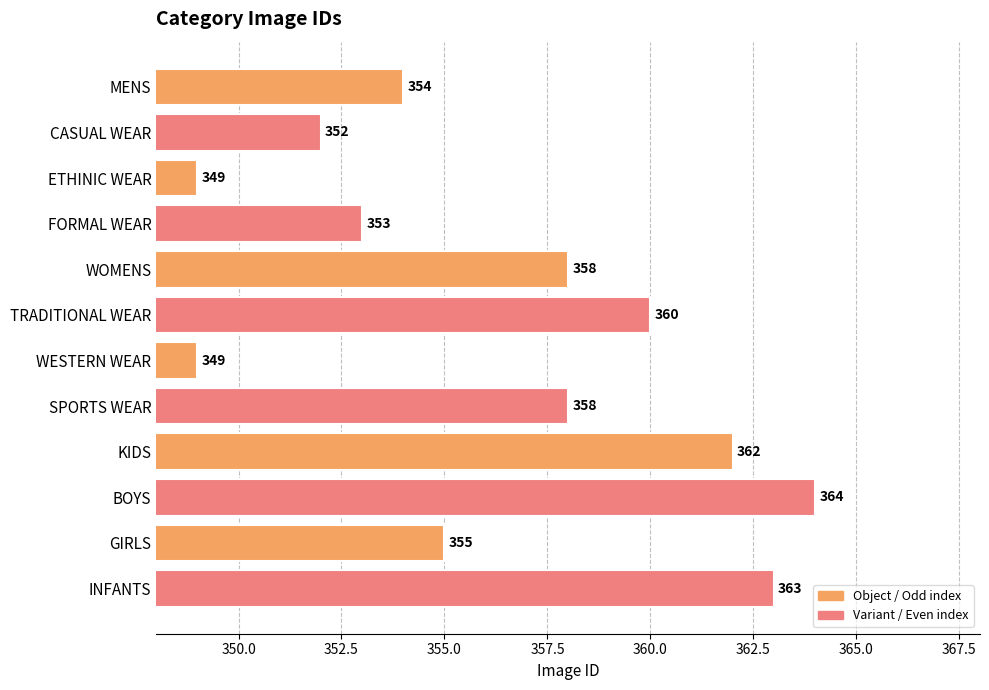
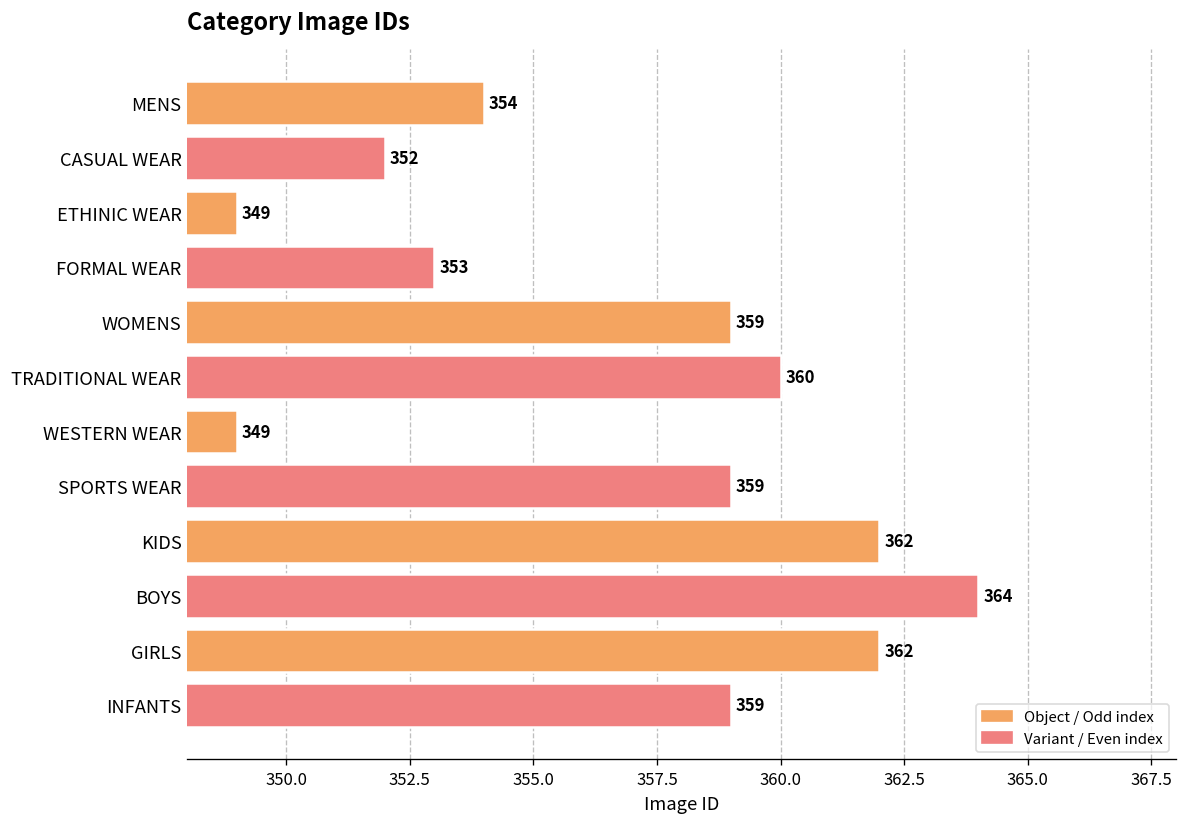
  {
    "MENS": 354,
    "CASUAL WEAR": 352,
    "ETHINIC WEAR": 349,
    "FORMAL WEAR": 353,
-   "WOMENS": 358,
+   "WOMENS": 359,
    "TRADITIONAL WEAR": 360,
    "WESTERN WEAR": 349,
-   "SPORTS WEAR": 358,
+   "SPORTS WEAR": 359,
    "KIDS": 362,
    "BOYS": 364,
-   "GIRLS": 355,
-   "INFANTS": 363
+   "GIRLS": 362,
+   "INFANTS": 359
  }
